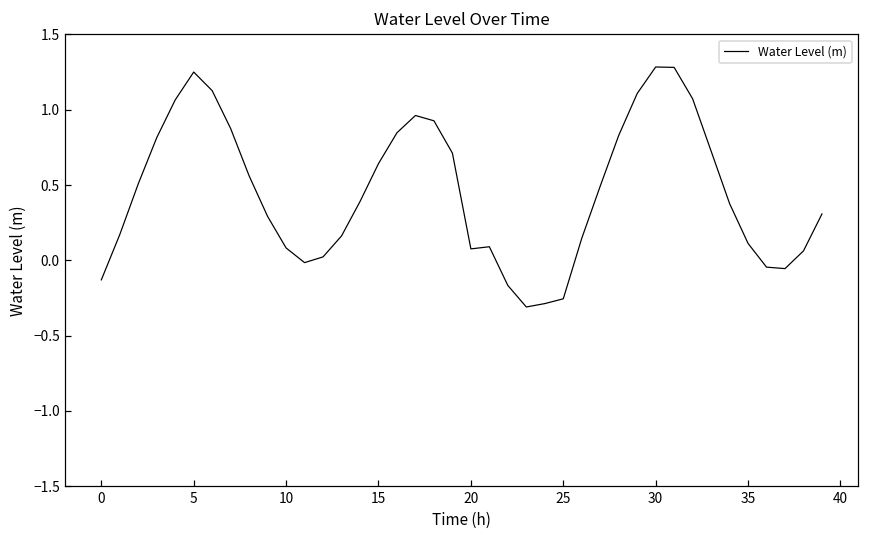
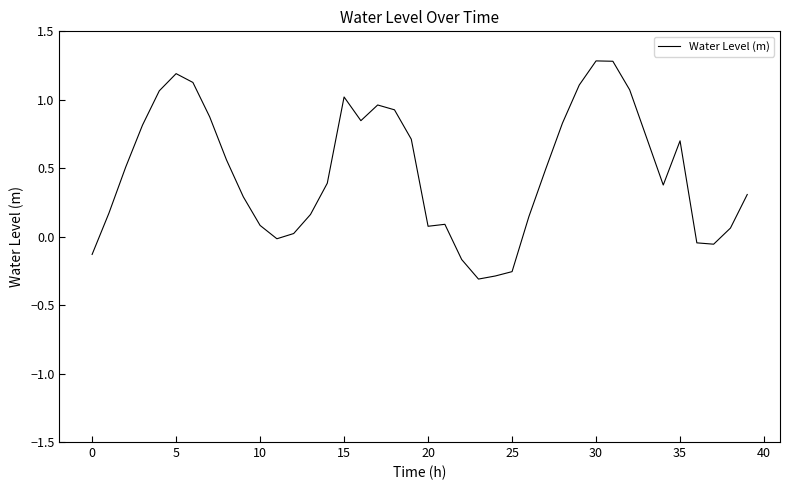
  {
    "0": -0.13,
-   "5": 1.25,
+   "5": 1.19,
    "10": 0.08,
-   "15": 0.64,
+   "15": 1.02,
    "20": 0.08,
    "25": -0.26,
    "30": 1.28,
-   "35": 0.11
+   "35": 0.70
  }
